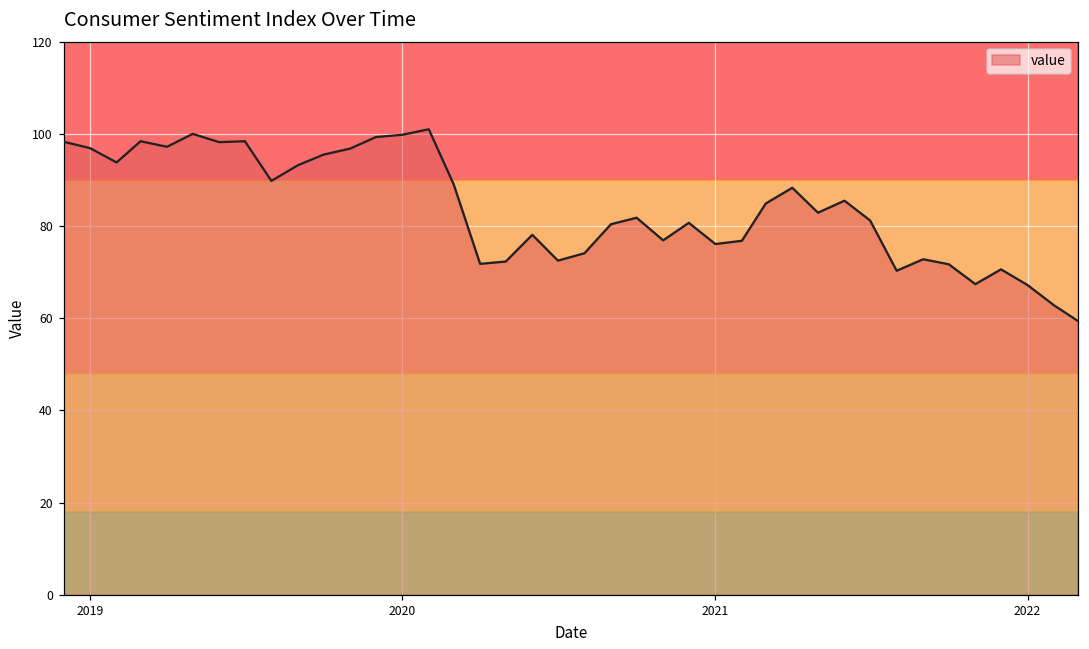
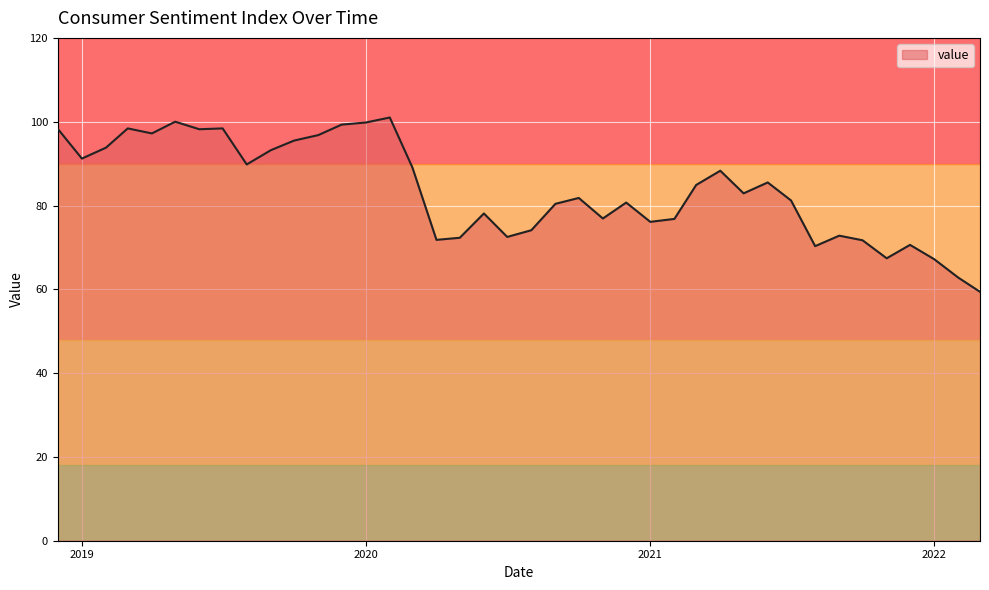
  {
-   "2019": 97,
+   "2019": 91,
    "2020": 100,
    "2021": 76,
    "2022": 67
  }
